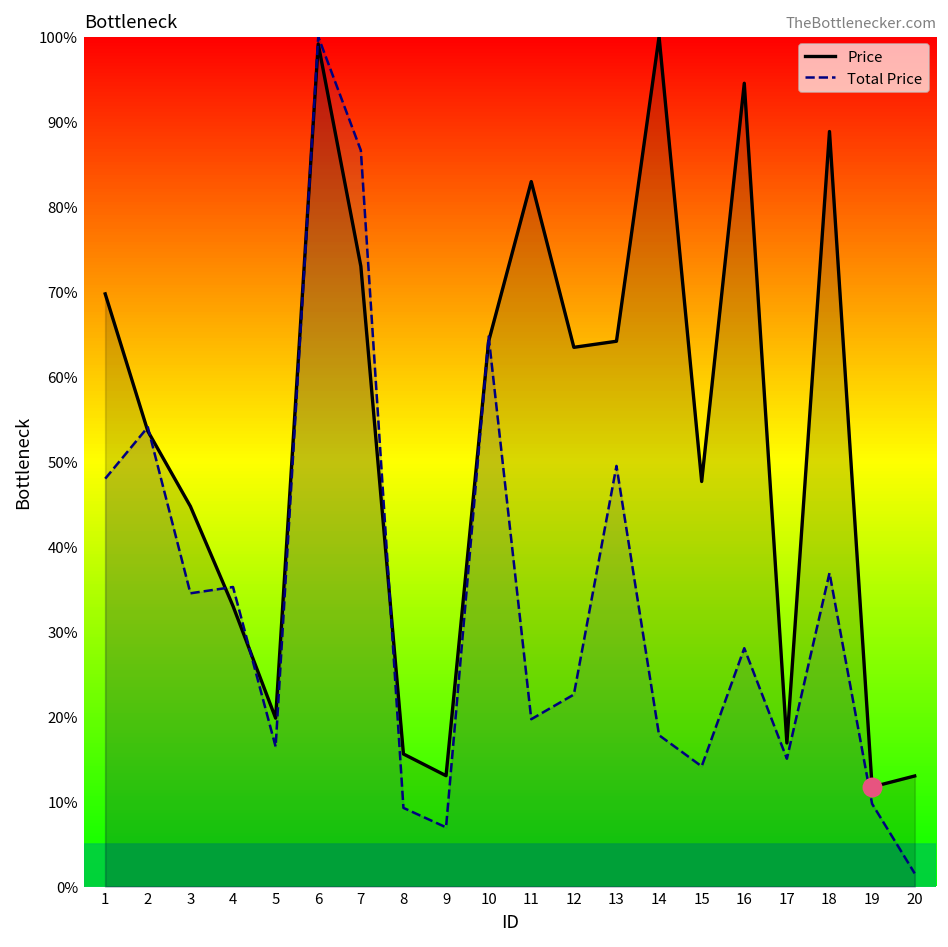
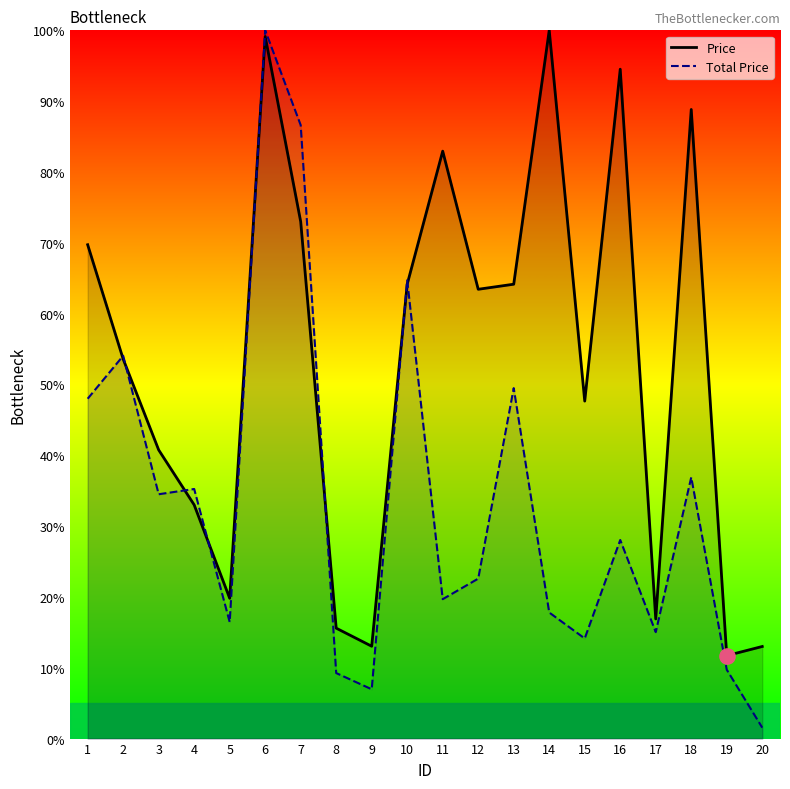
  {
    "Price": {
      "1": "70%",
      "2": "54%",
-     "3": "45%",
+     "3": "41%",
      "4": "33%",
      "5": "20%",
      "6": "99%",
      "7": "73%",
      "8": "16%",
      "9": "13%",
      "10": "64%",
      "11": "83%",
      "12": "63%",
      "13": "64%",
      "14": "100%",
      "15": "48%",
      "16": "95%",
      "17": "17%",
      "18": "89%",
      "20": "13%"
    },
    "Total Price": {
      "1": "48%",
      "2": "54%",
      "3": "34%",
      "4": "35%",
      "5": "16%",
      "6": "100%",
      "7": "87%",
      "8": "9%",
      "9": "7%",
      "10": "65%",
      "11": "20%",
      "12": "23%",
      "13": "49%",
      "14": "18%",
      "15": "14%",
      "16": "28%",
      "17": "15%",
      "18": "37%",
      "19": "10%"
    }
  }
